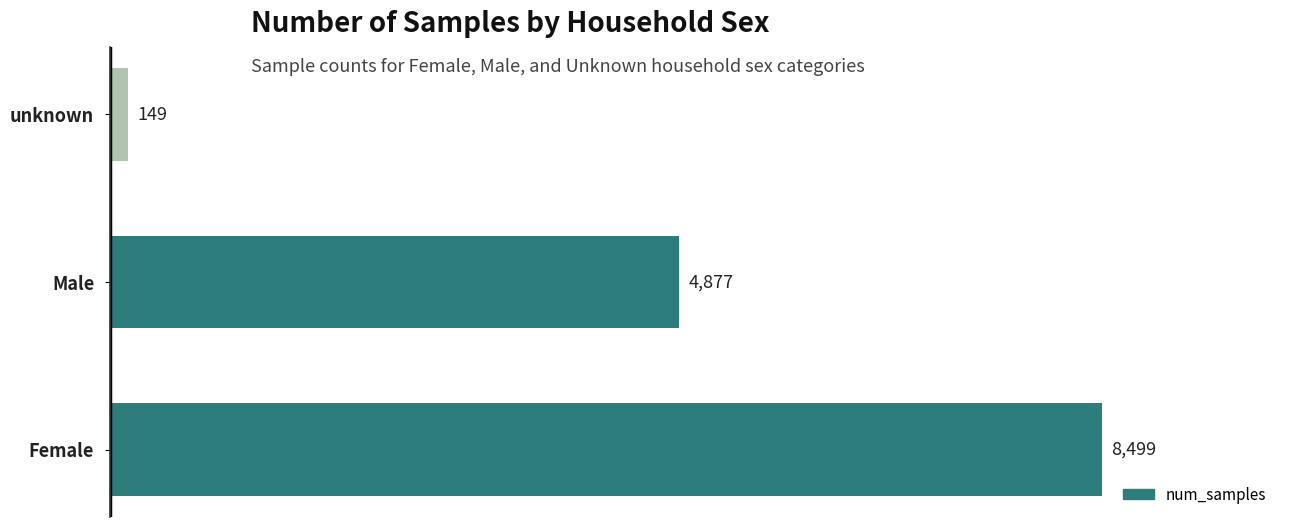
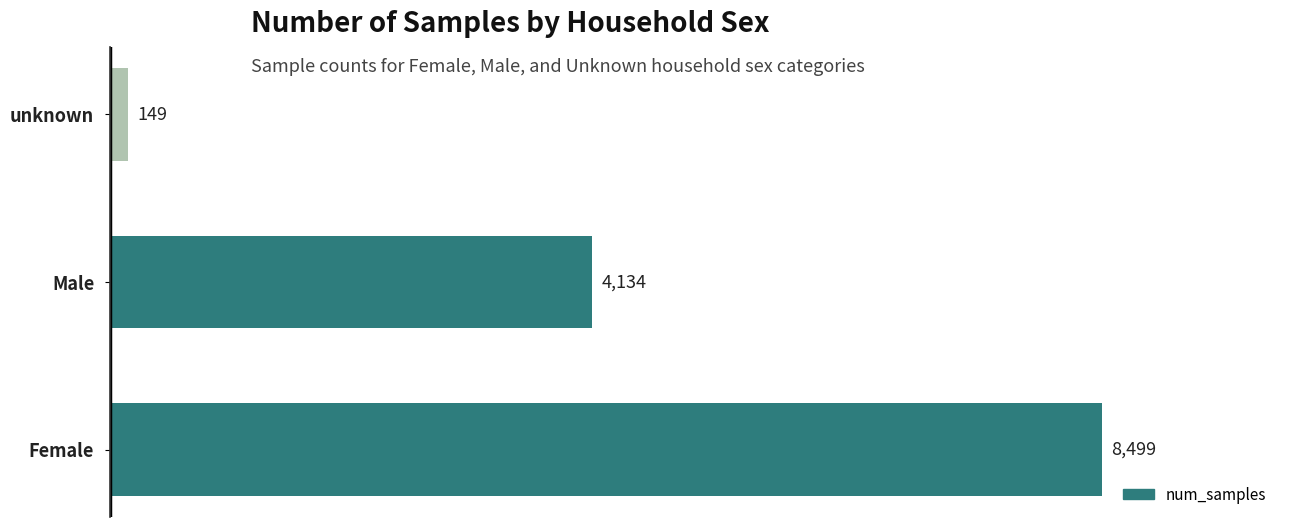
  {
    "unknown": "149",
-   "Male": "4,877",
+   "Male": "4,134",
    "Female": "8,499"
  }
